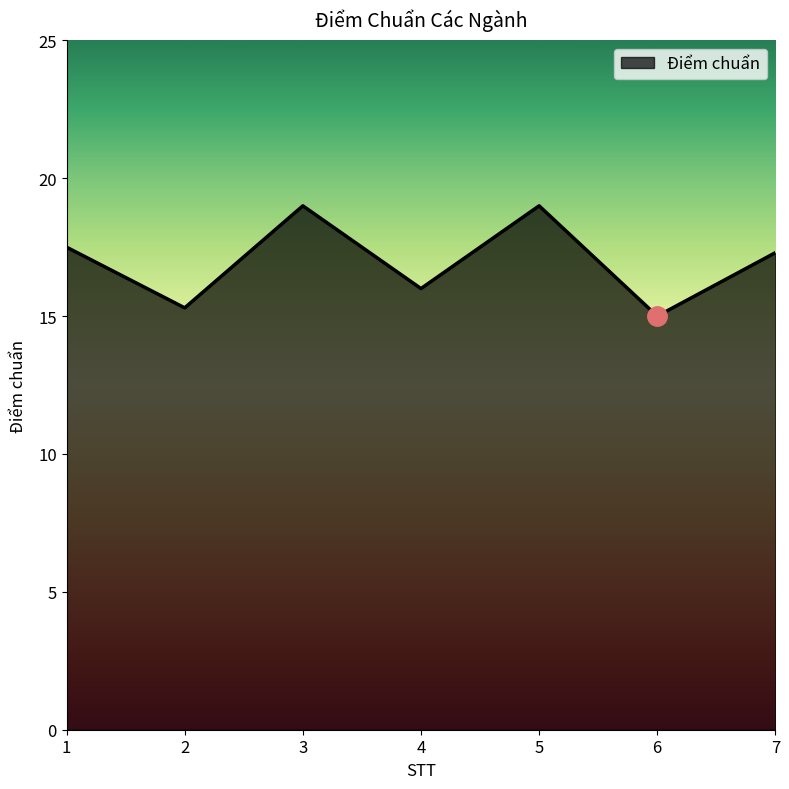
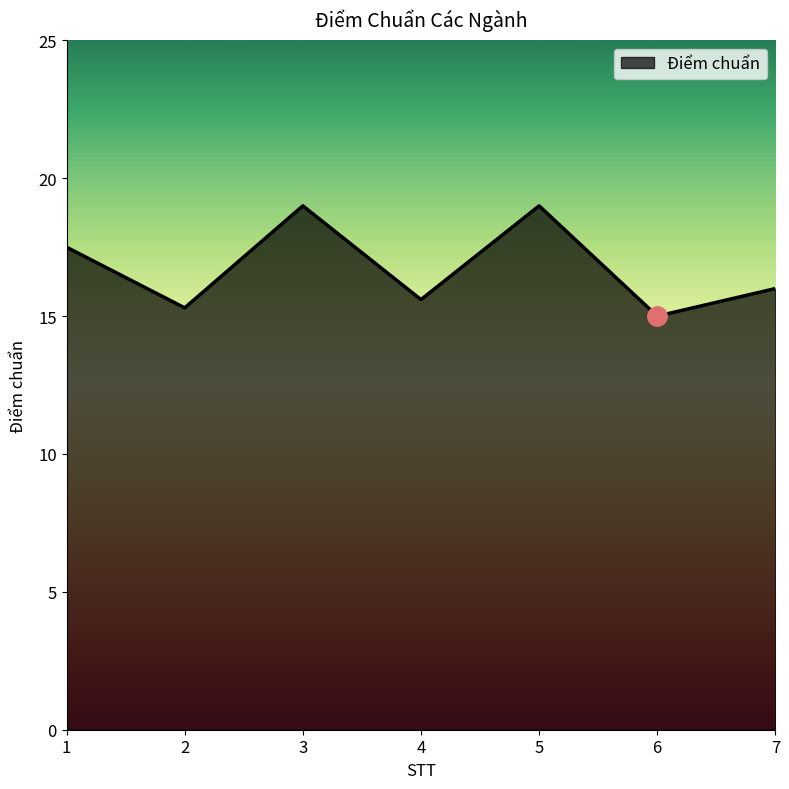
  {
    "Điểm chuẩn": {
      "1": 17.5,
      "2": 15.3,
      "3": 19.0,
-     "4": 16.0,
+     "4": 15.6,
      "5": 19.0,
-     "7": 17.3
+     "7": 16.0
    }
  }
